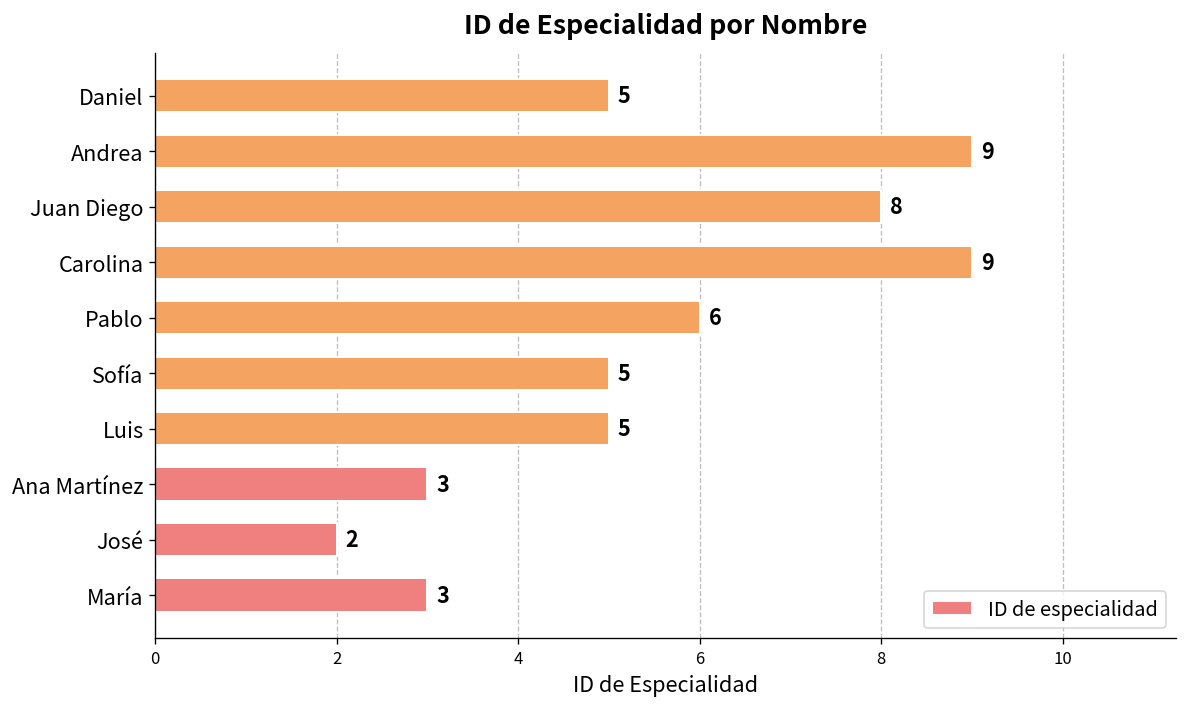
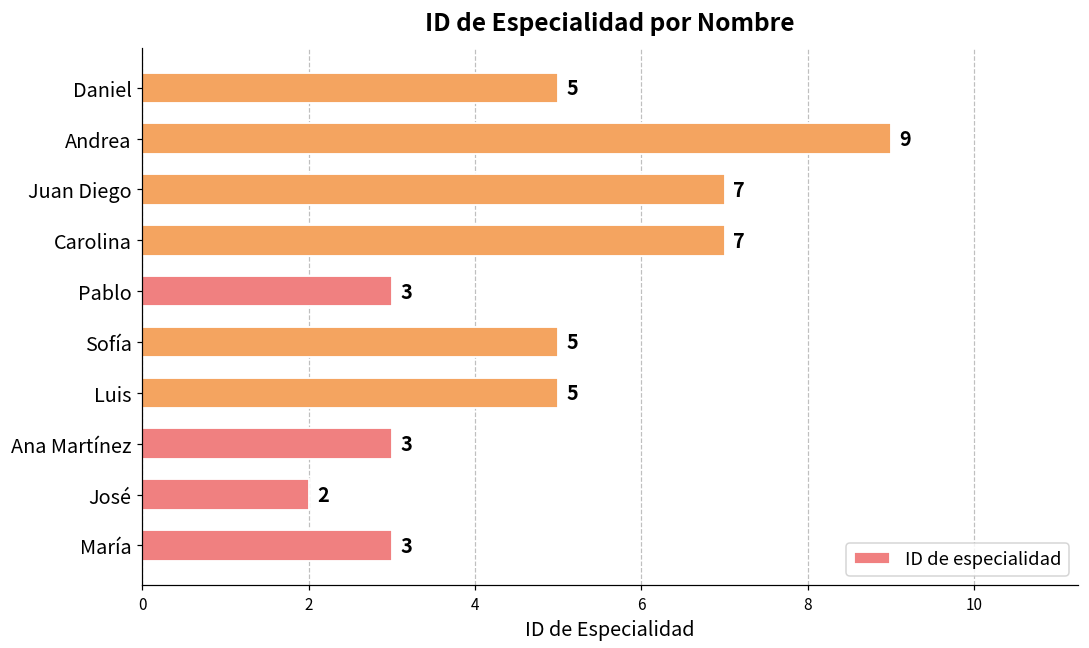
  {
    "Daniel": 5,
    "Andrea": 9,
-   "Juan Diego": 8,
-   "Carolina": 9,
-   "Pablo": 6,
+   "Juan Diego": 7,
+   "Carolina": 7,
+   "Pablo": 3,
    "Sofía": 5,
    "Luis": 5,
    "Ana Martínez": 3,
    "José": 2,
    "María": 3
  }
